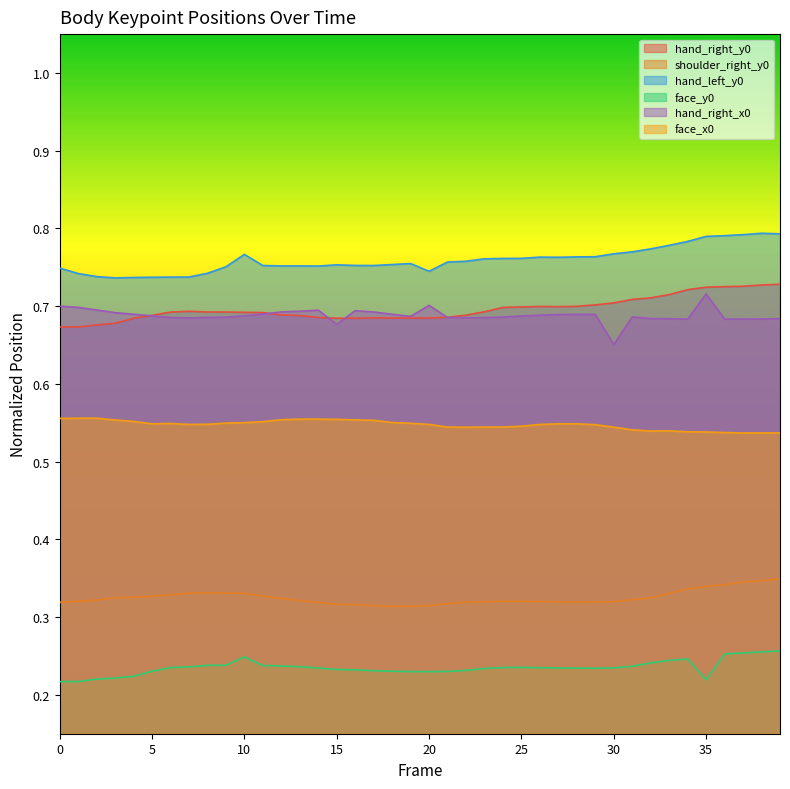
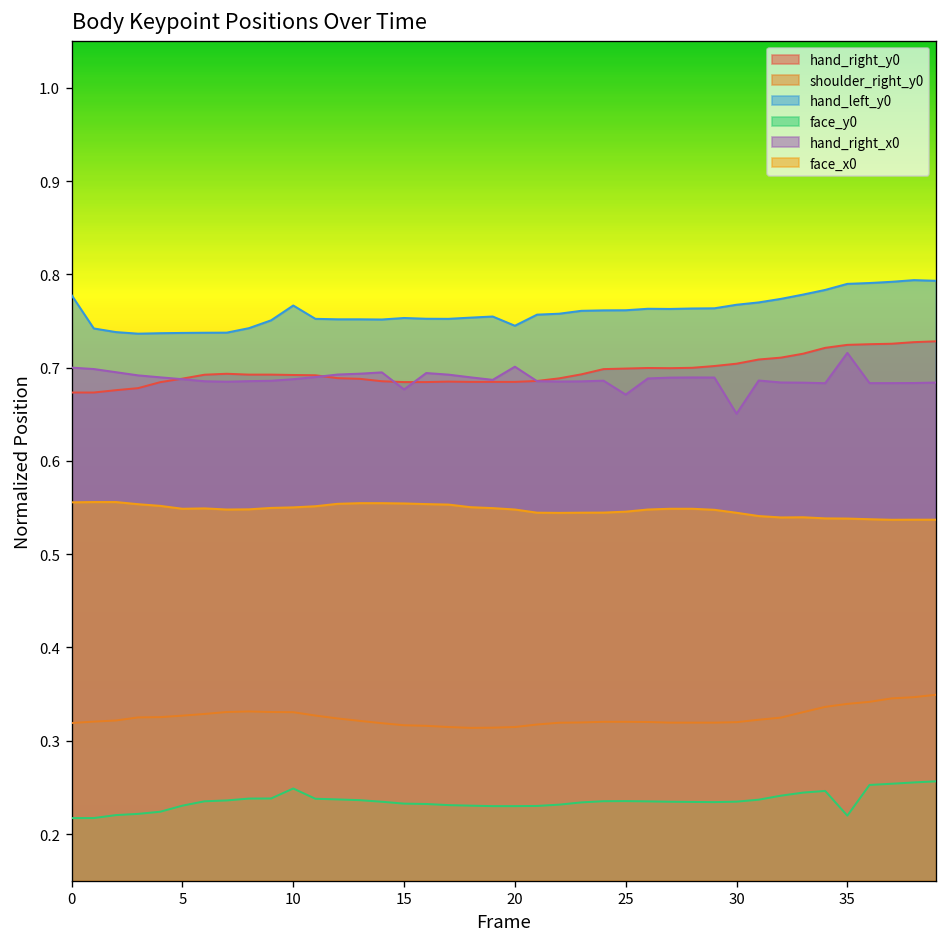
  {
    "hand_left_y0": {
-     "0": 0.75,
+     "0": 0.78,
      "5": 0.74,
      "10": 0.77,
      "15": 0.75,
      "20": 0.74,
      "25": 0.76,
      "30": 0.77,
      "35": 0.79
    },
    "face_y0": {
      "0": 0.22,
      "5": 0.23,
      "10": 0.25,
      "15": 0.23,
      "20": 0.23,
      "25": 0.24,
      "30": 0.23,
      "35": 0.22
    },
    "hand_right_x0": {
      "0": 0.70,
      "10": 0.69,
      "15": 0.68,
      "20": 0.70,
-     "25": 0.69,
+     "25": 0.67,
      "30": 0.65,
      "35": 0.72
    }
  }
